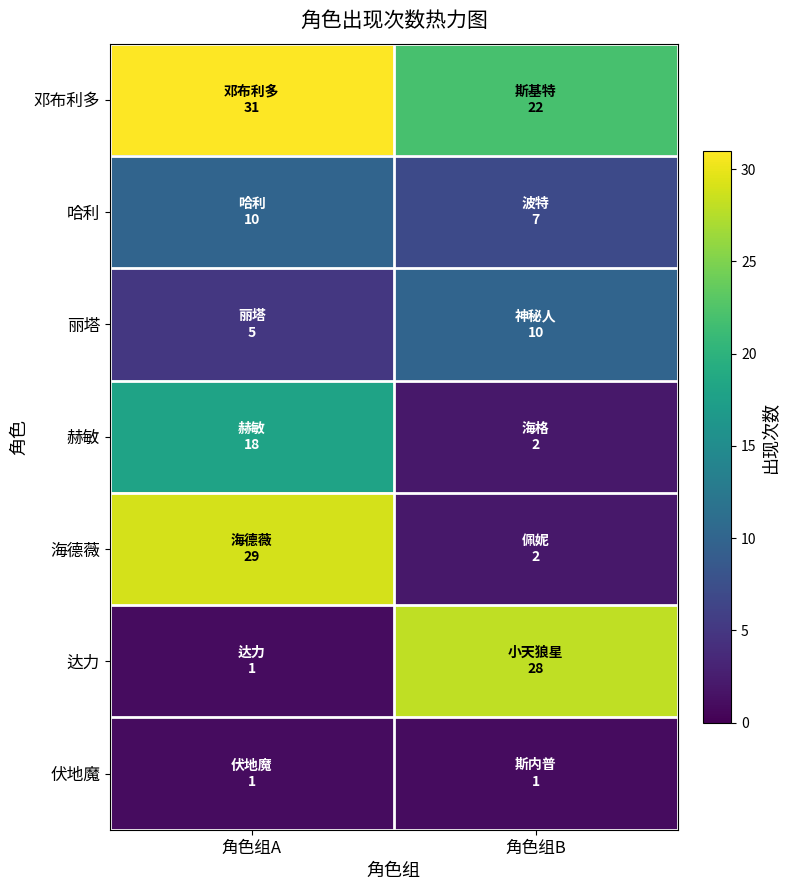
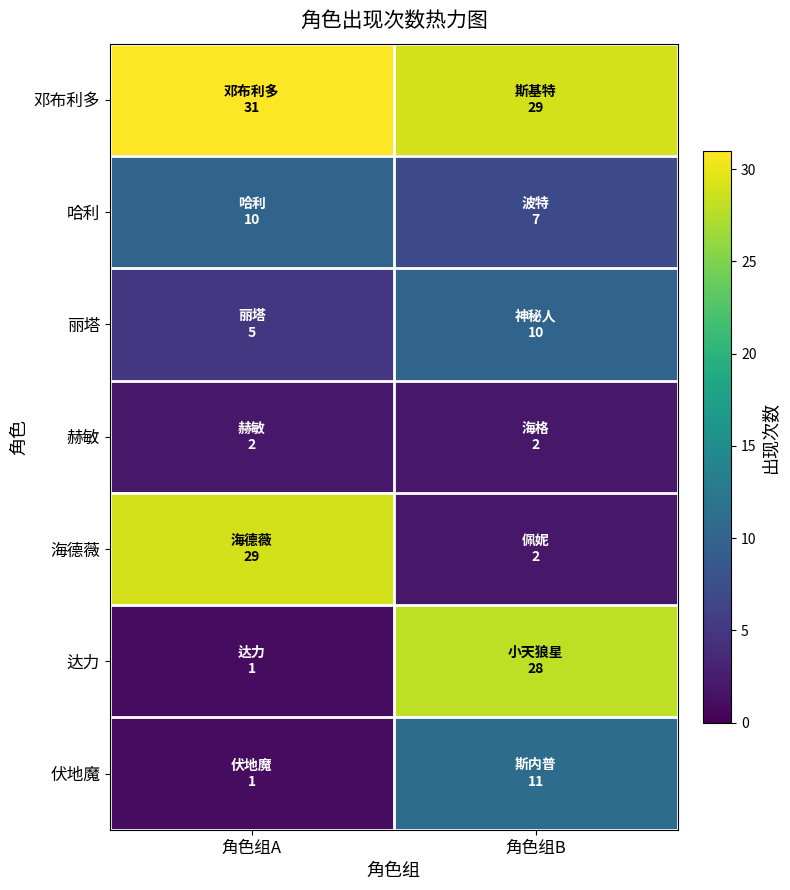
  {
    "邓布利多": {
      "角色组A": 31,
-     "角色组B": 22
+     "角色组B": 29
    },
    "哈利": {
      "角色组A": 10,
      "角色组B": 7
    },
    "丽塔": {
      "角色组A": 5,
      "角色组B": 10
    },
    "赫敏": {
-     "角色组A": 18,
+     "角色组A": 2,
      "角色组B": 2
    },
    "海德薇": {
      "角色组A": 29,
      "角色组B": 2
    },
    "达力": {
      "角色组A": 1,
      "角色组B": 28
    },
    "伏地魔": {
      "角色组A": 1,
-     "角色组B": 1
+     "角色组B": 11
    }
  }
